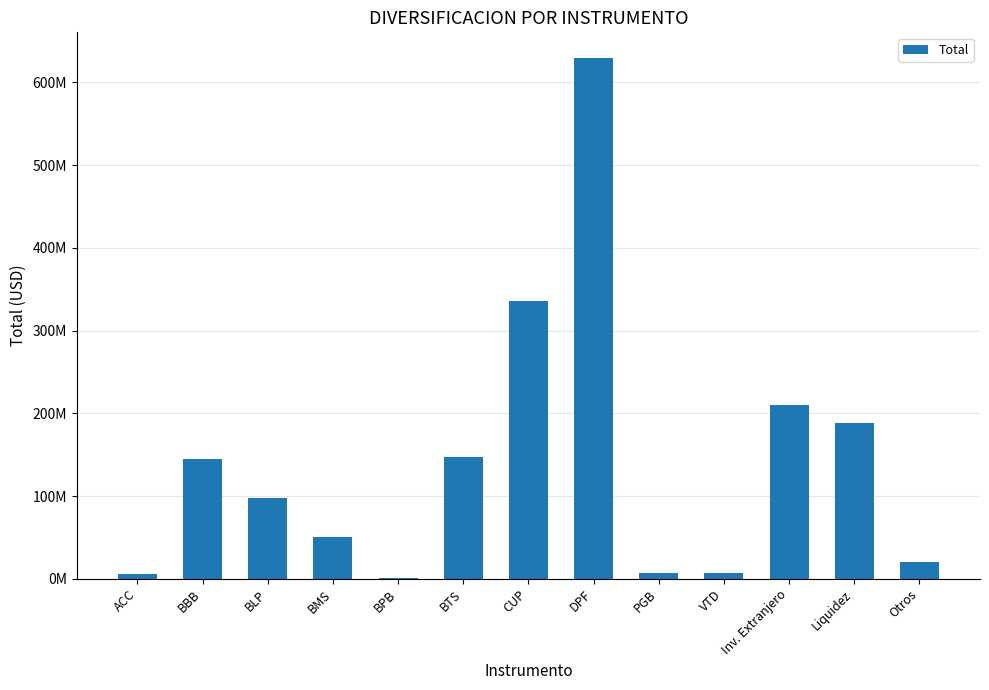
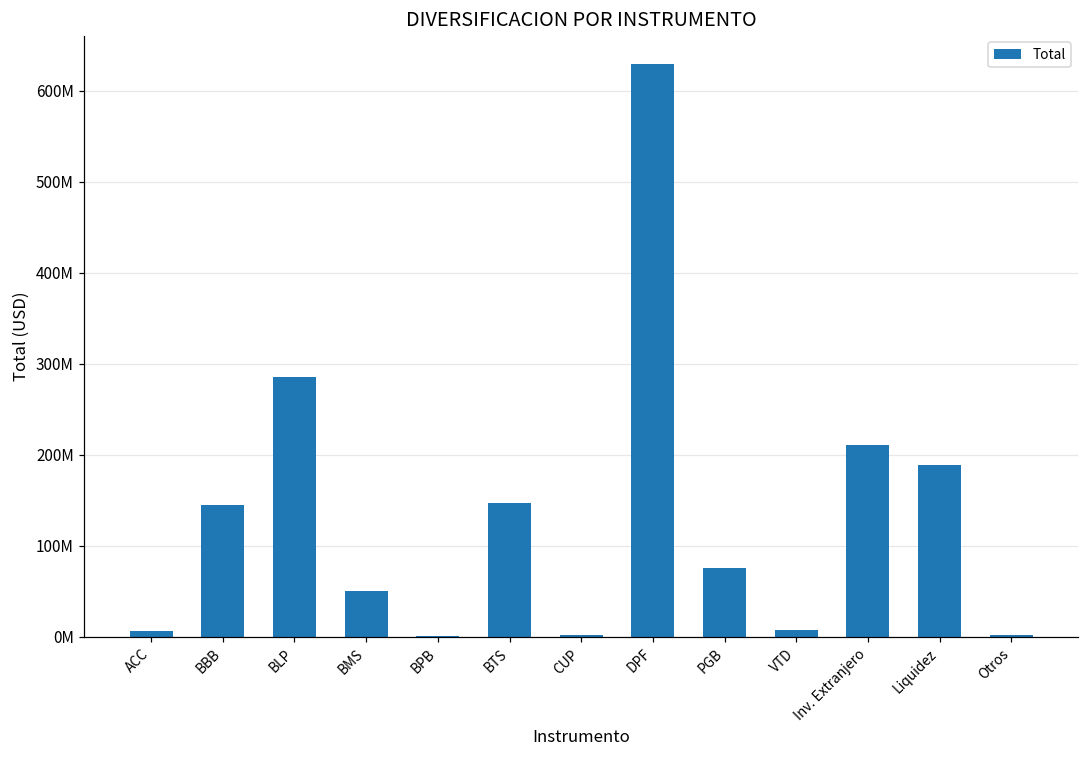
  {
    "ACC": 10000000,
    "BBB": 140000000,
-   "BLP": 100000000,
+   "BLP": 290000000,
    "BMS": 50000000,
    "BTS": 150000000,
-   "CUP": 340000000,
+   "CUP": 0,
    "DPF": 630000000,
-   "PGB": 10000000,
+   "PGB": 80000000,
    "VTD": 10000000,
    "Inv. Extranjero": 210000000,
    "Liquidez": 190000000,
-   "Otros": 20000000
+   "Otros": 0
  }
